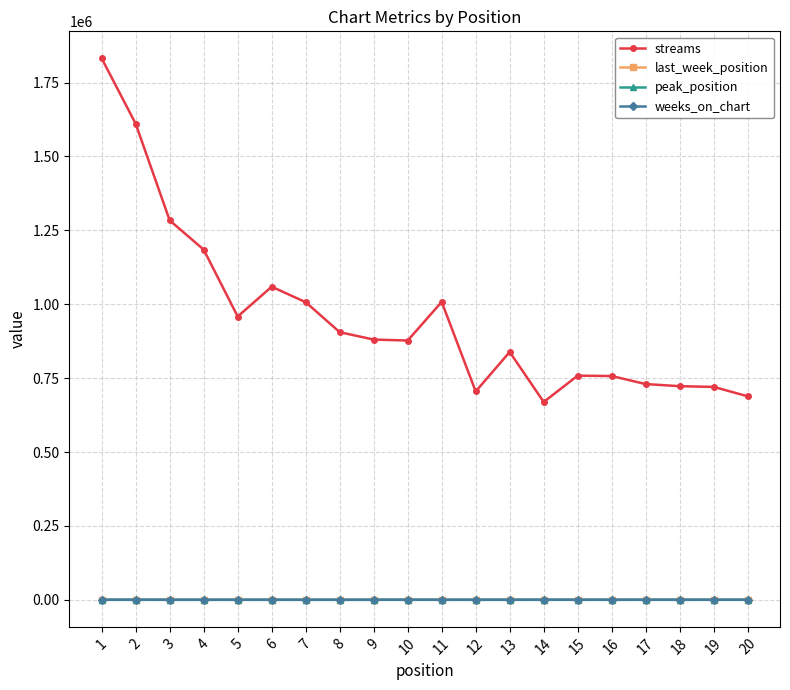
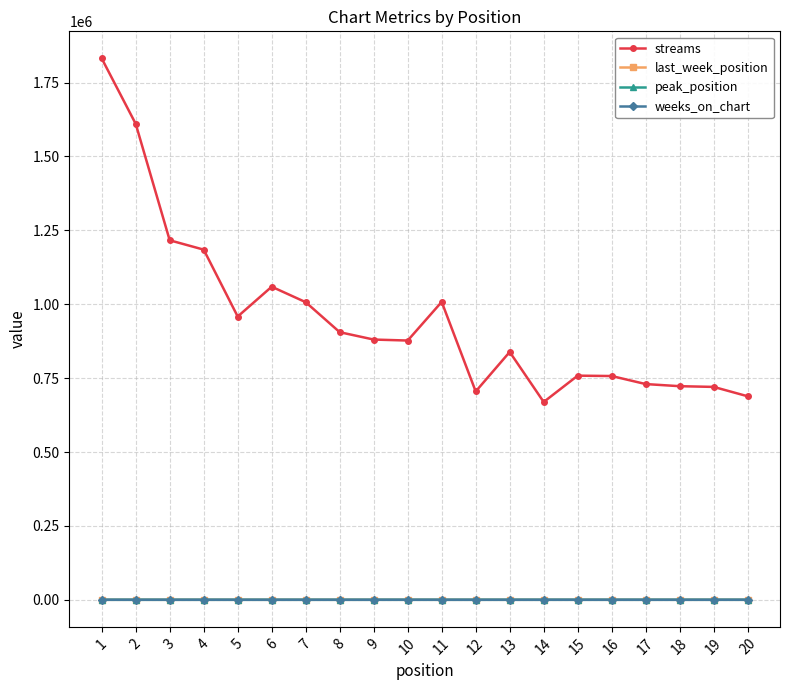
  {
    "streams": {
      "1": 1830000,
      "2": 1610000,
-     "3": 1280000,
+     "3": 1220000,
      "4": 1180000,
      "5": 960000,
      "6": 1060000,
      "7": 1010000,
      "8": 910000,
      "9": 880000,
      "10": 880000,
      "11": 1010000,
      "12": 700000,
      "13": 840000,
      "14": 670000,
      "15": 760000,
      "16": 760000,
      "17": 730000,
      "18": 720000,
      "19": 720000,
      "20": 690000
    },
    "weeks_on_chart": {
      "1": 0,
      "2": 0,
      "3": 0,
      "4": 0,
      "5": 0,
      "6": 0,
      "7": 0,
      "8": 0,
      "9": 0,
      "10": 0,
      "11": 0,
      "12": 0,
      "13": 0,
      "14": 0,
      "15": 0,
      "16": 0,
      "17": 0,
      "18": 0,
      "19": 0,
      "20": 0
    }
  }
